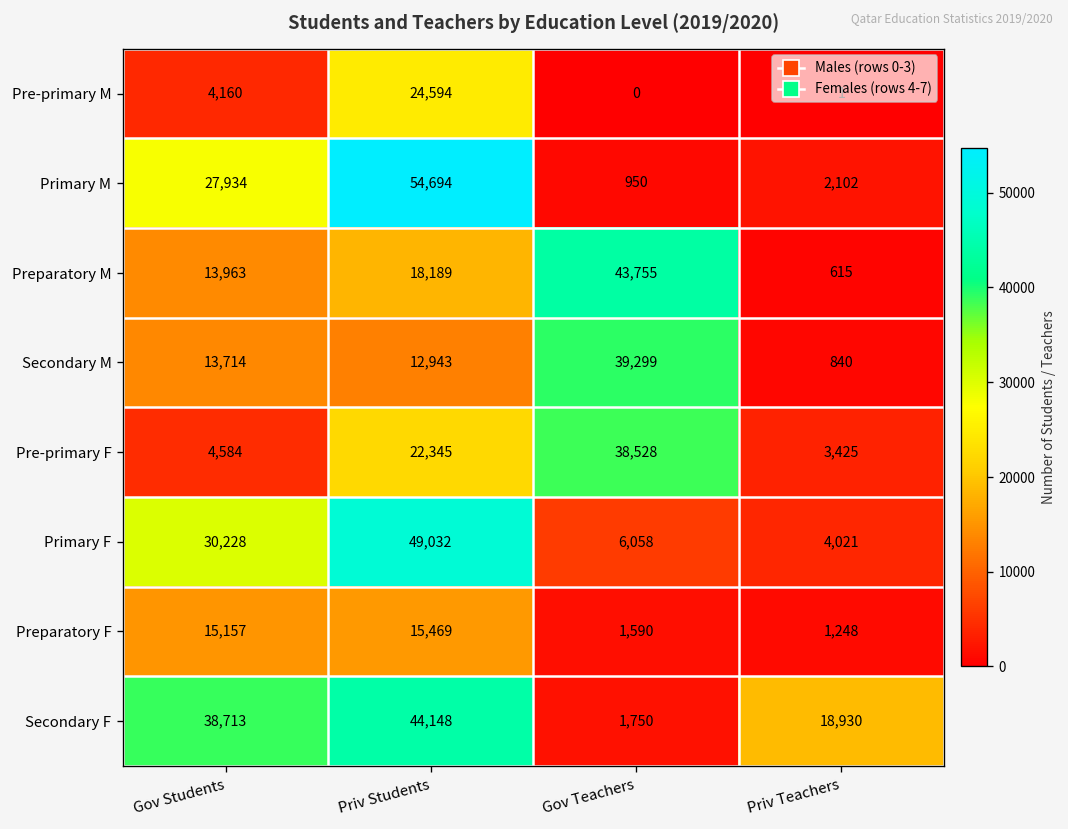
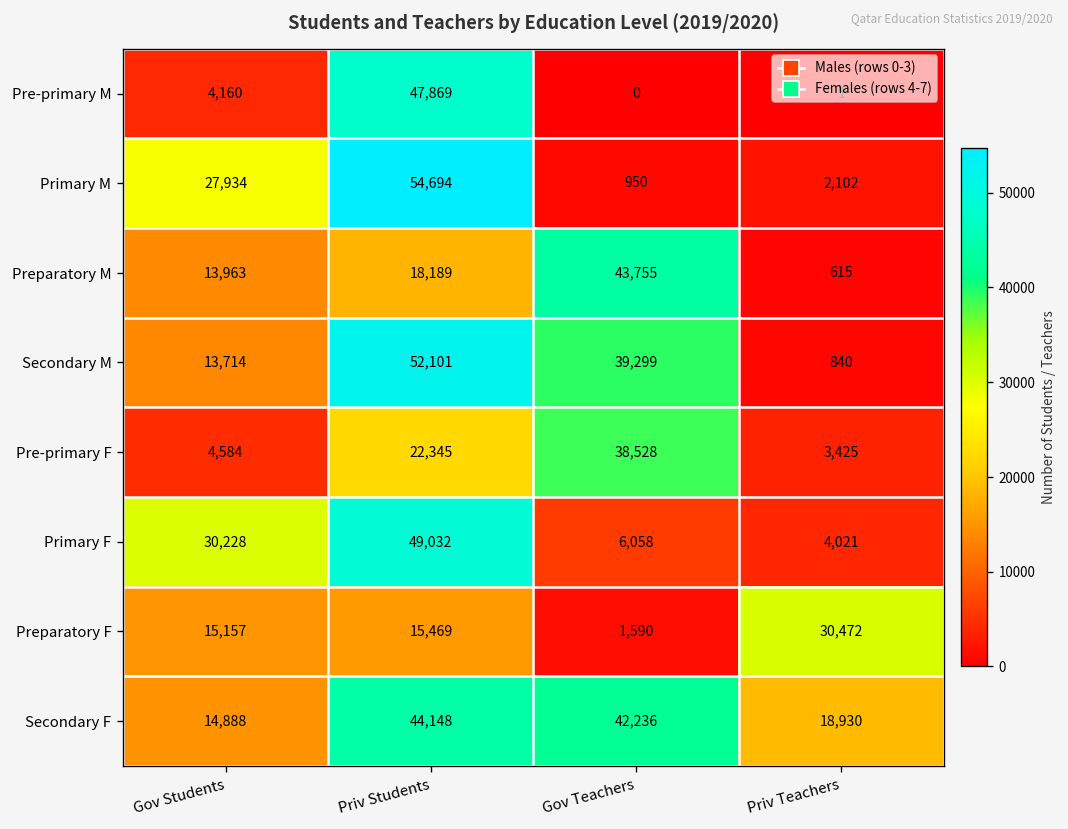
  {
    "Pre-primary M": {
      "Gov Students": "4,160",
-     "Priv Students": "24,594",
+     "Priv Students": "47,869",
      "Gov Teachers": "0"
    },
    "Primary M": {
      "Gov Students": "27,934",
      "Priv Students": "54,694",
      "Gov Teachers": "950",
      "Priv Teachers": "2,102"
    },
    "Preparatory M": {
      "Gov Students": "13,963",
      "Priv Students": "18,189",
      "Gov Teachers": "43,755",
      "Priv Teachers": "615"
    },
    "Secondary M": {
      "Gov Students": "13,714",
-     "Priv Students": "12,943",
+     "Priv Students": "52,101",
      "Gov Teachers": "39,299",
      "Priv Teachers": "840"
    },
    "Pre-primary F": {
      "Gov Students": "4,584",
      "Priv Students": "22,345",
      "Gov Teachers": "38,528",
      "Priv Teachers": "3,425"
    },
    "Primary F": {
      "Gov Students": "30,228",
      "Priv Students": "49,032",
      "Gov Teachers": "6,058",
      "Priv Teachers": "4,021"
    },
    "Preparatory F": {
      "Gov Students": "15,157",
      "Priv Students": "15,469",
      "Gov Teachers": "1,590",
-     "Priv Teachers": "1,248"
+     "Priv Teachers": "30,472"
    },
    "Secondary F": {
-     "Gov Students": "38,713",
+     "Gov Students": "14,888",
      "Priv Students": "44,148",
-     "Gov Teachers": "1,750",
+     "Gov Teachers": "42,236",
      "Priv Teachers": "18,930"
    }
  }
